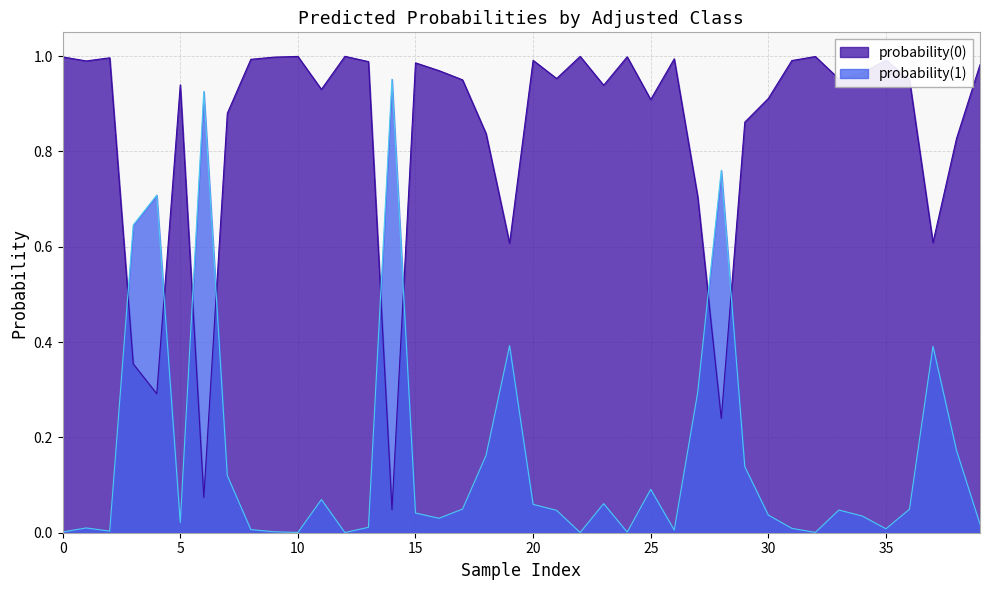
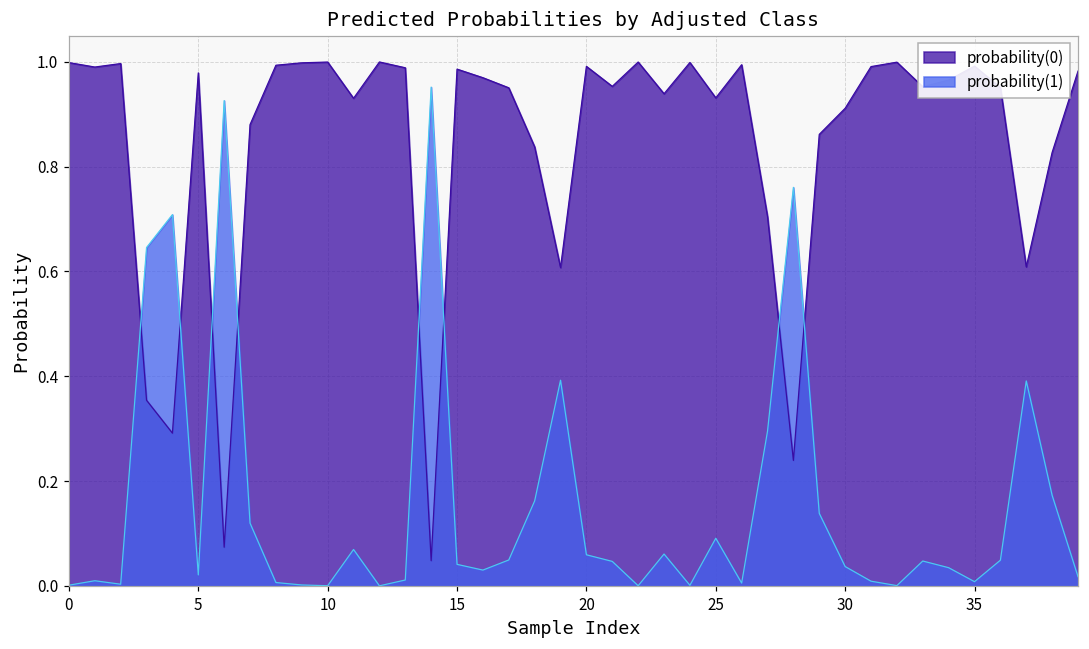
  {
    "probability(0)": {
      "0": 1.00,
-     "5": 0.94,
+     "5": 0.98,
      "10": 1.00,
      "15": 0.99,
      "20": 0.99,
-     "25": 0.91,
+     "25": 0.93,
      "30": 0.91
    },
    "probability(1)": {
      "0": 0.00,
      "5": 0.02,
      "10": 0.00,
      "15": 0.04,
      "20": 0.06,
      "25": 0.09,
      "30": 0.04,
      "35": 0.01
    }
  }
